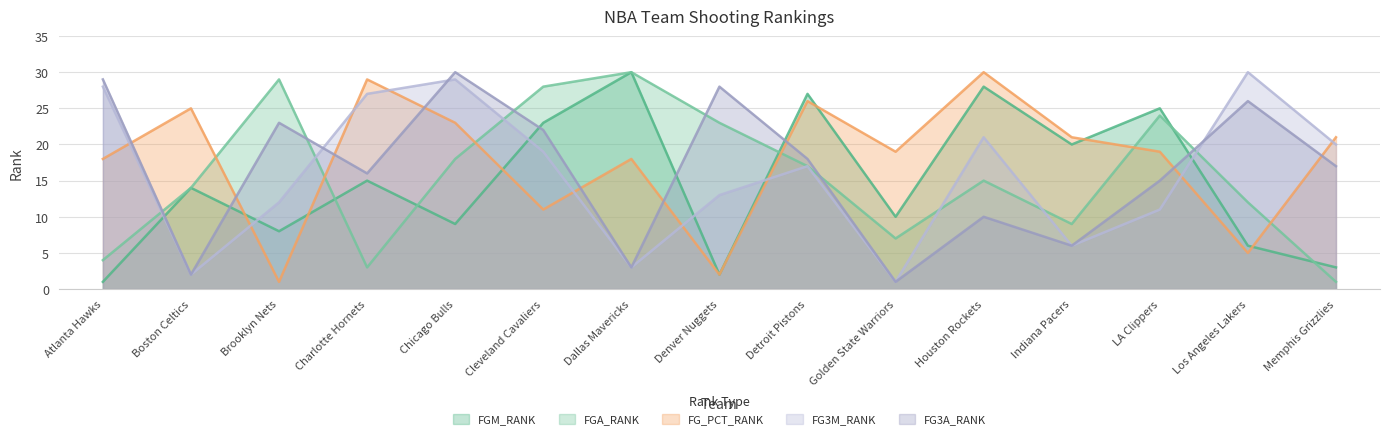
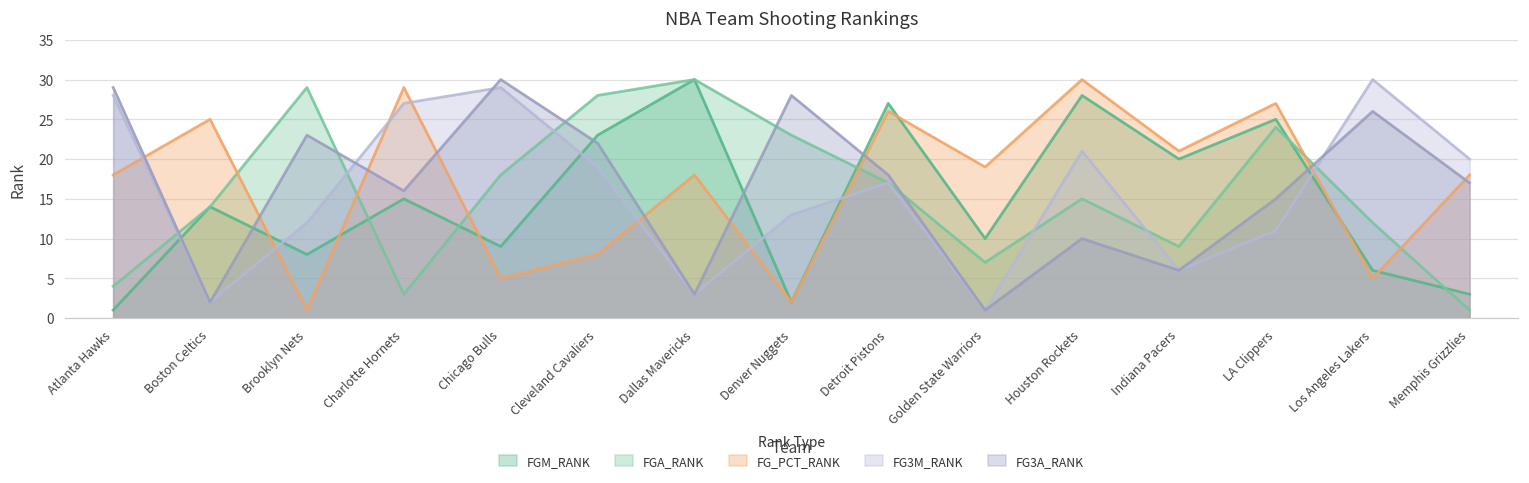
  {
    "FG_PCT_RANK": {
      "Atlanta Hawks": 18,
      "Boston Celtics": 25,
      "Brooklyn Nets": 1,
      "Charlotte Hornets": 29,
-     "Chicago Bulls": 23,
-     "Cleveland Cavaliers": 11,
+     "Chicago Bulls": 5,
+     "Cleveland Cavaliers": 8,
      "Dallas Mavericks": 18,
      "Detroit Pistons": 26,
      "Golden State Warriors": 19,
      "Houston Rockets": 30,
      "Indiana Pacers": 21,
-     "LA Clippers": 19,
+     "LA Clippers": 27,
      "Los Angeles Lakers": 5,
-     "Memphis Grizzlies": 21
+     "Memphis Grizzlies": 18
    }
  }
